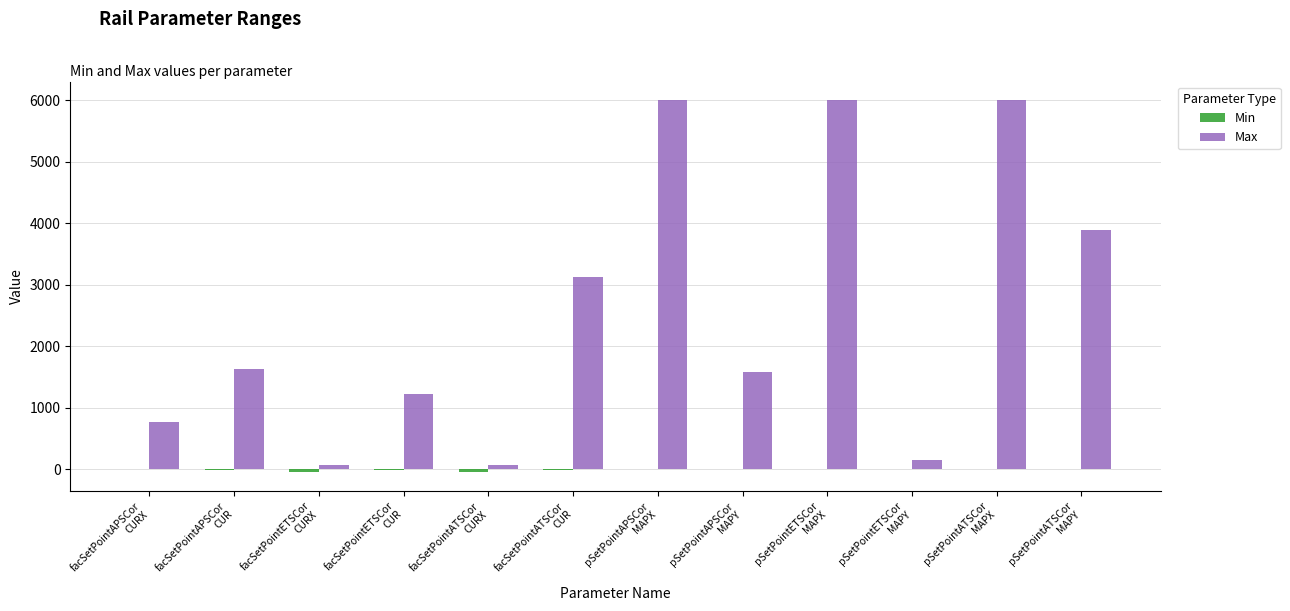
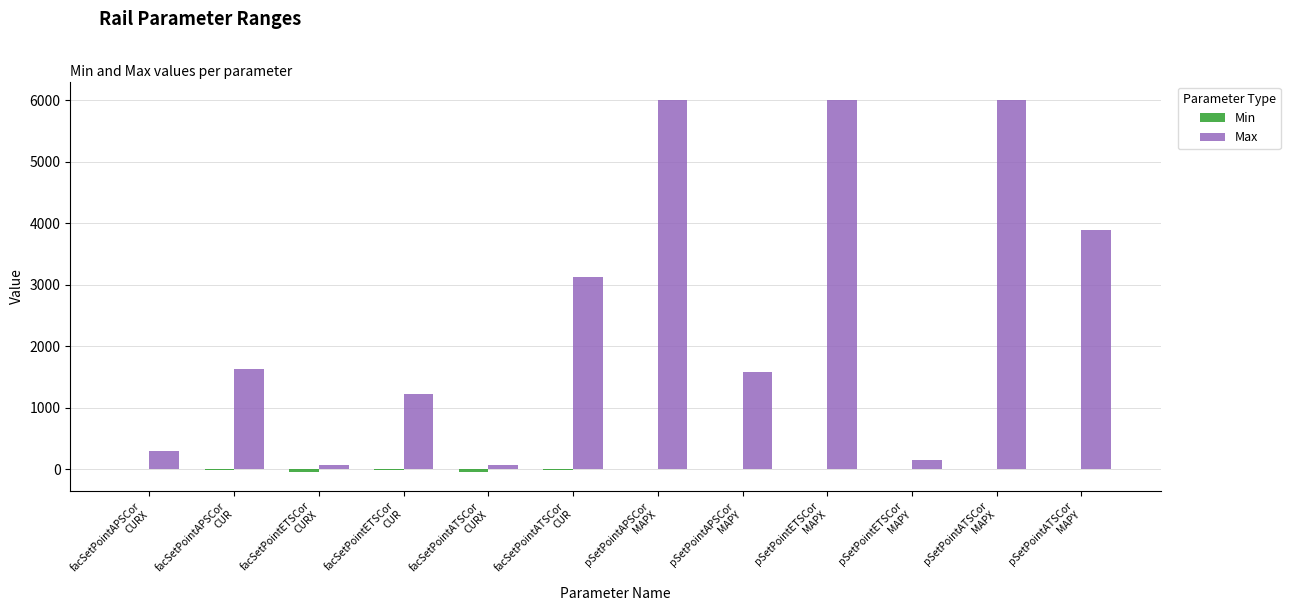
  {
    "Min": {
      "facSetPointAPSCor CURX": 0,
      "facSetPointETSCor CURX": -100,
      "facSetPointATSCor CURX": -100,
      "pSetPointAPSCor MAPX": 0,
      "pSetPointAPSCor MAPY": 0,
      "pSetPointETSCor MAPX": 0,
      "pSetPointETSCor MAPY": 0,
      "pSetPointATSCor MAPX": 0,
      "pSetPointATSCor MAPY": 0
    },
    "Max": {
-     "facSetPointAPSCor CURX": 800,
+     "facSetPointAPSCor CURX": 300,
      "facSetPointAPSCor CUR": 1600,
      "facSetPointETSCor CURX": 100,
      "facSetPointETSCor CUR": 1200,
      "facSetPointATSCor CURX": 100,
      "facSetPointATSCor CUR": 3100,
      "pSetPointAPSCor MAPX": 6000,
      "pSetPointAPSCor MAPY": 1600,
      "pSetPointETSCor MAPX": 6000,
      "pSetPointETSCor MAPY": 200,
      "pSetPointATSCor MAPX": 6000,
      "pSetPointATSCor MAPY": 3900
    }
  }
